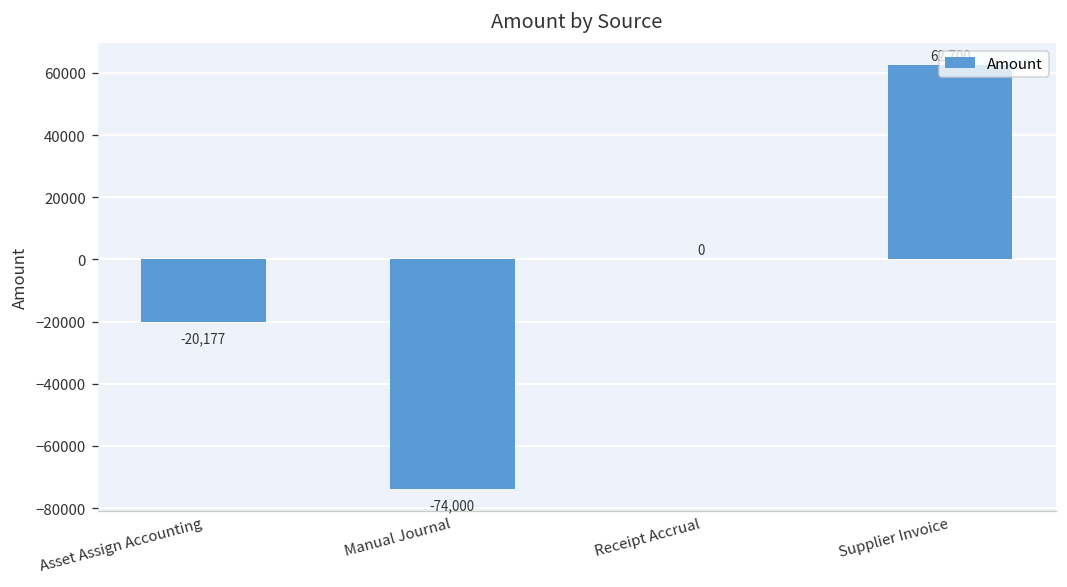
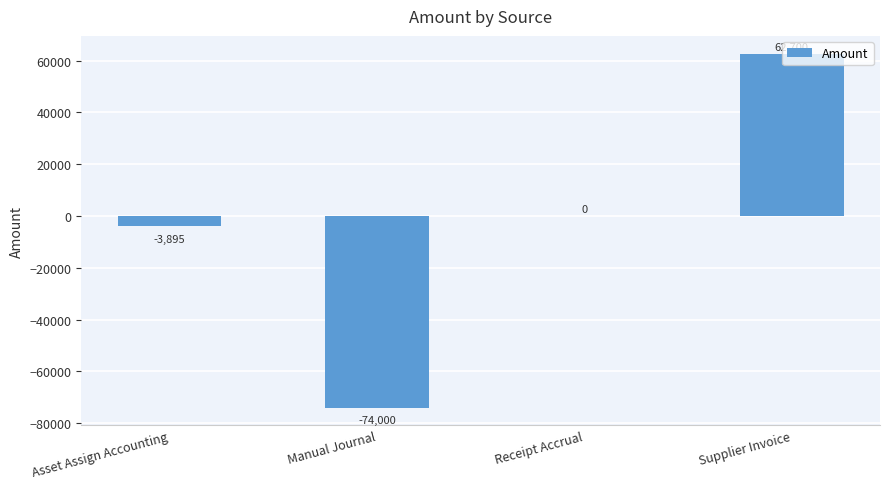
  {
-   "Asset Assign Accounting": "-20,177",
+   "Asset Assign Accounting": "-3,895",
    "Manual Journal": "-74,000",
    "Receipt Accrual": "0"
  }
